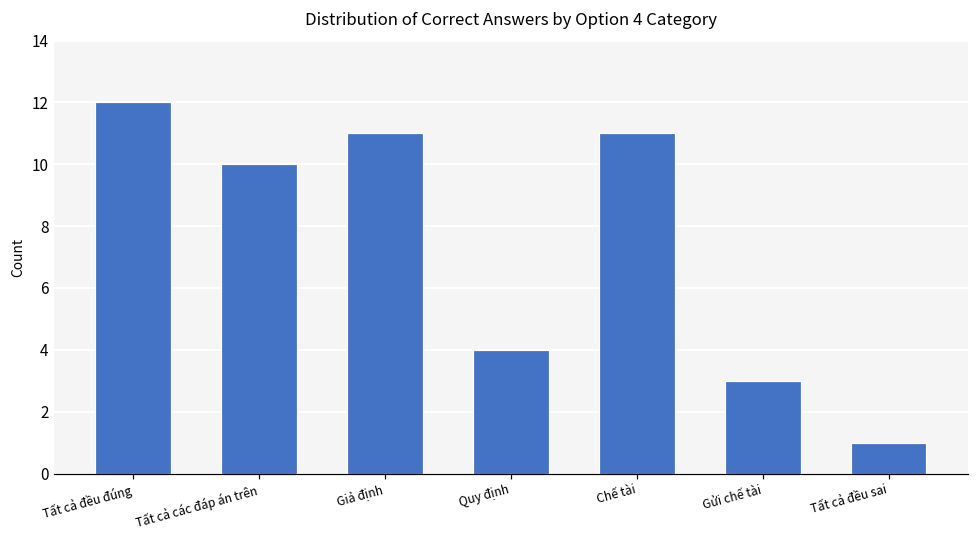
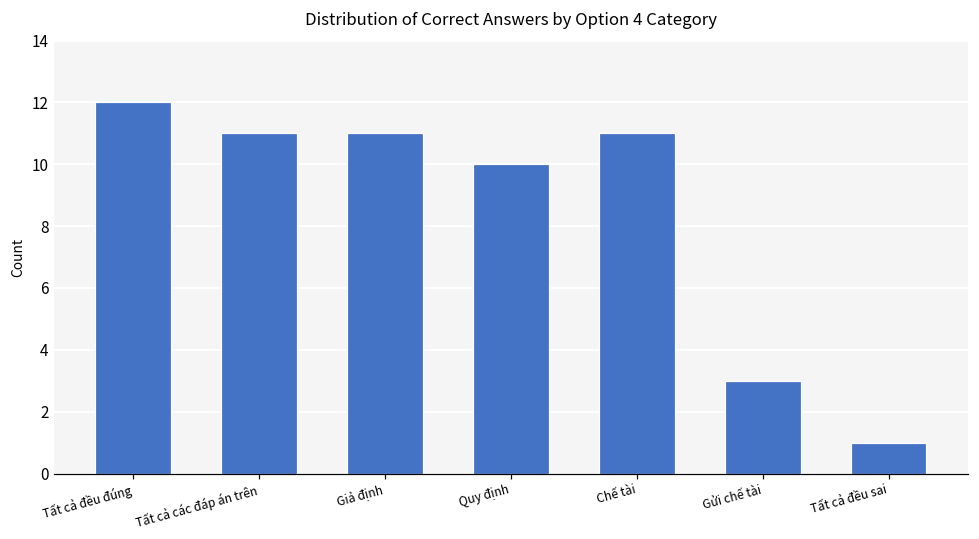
  {
    "Tất cả đều đúng": 12,
-   "Tất cả các đáp án trên": 10,
+   "Tất cả các đáp án trên": 11,
    "Giả định": 11,
-   "Quy định": 4,
+   "Quy định": 10,
    "Chế tài": 11,
    "Gửi chế tài": 3,
    "Tất cả đều sai": 1
  }
